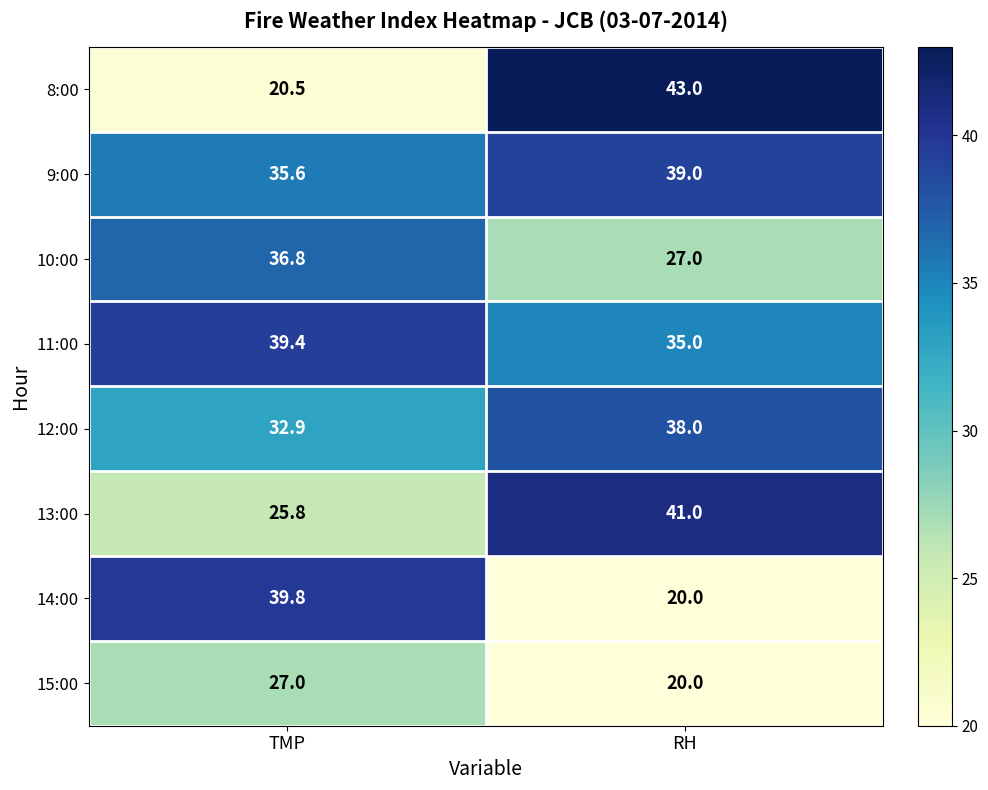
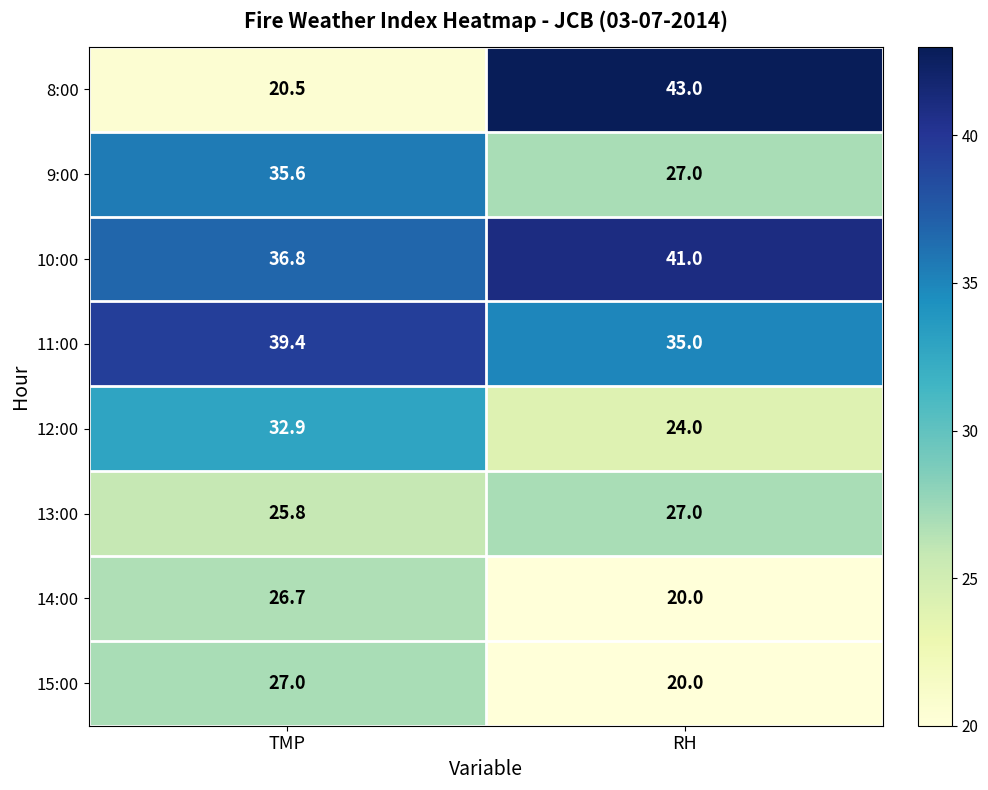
  {
    "8:00": {
      "TMP": 20.5,
      "RH": 43.0
    },
    "9:00": {
      "TMP": 35.6,
-     "RH": 39.0
+     "RH": 27.0
    },
    "10:00": {
      "TMP": 36.8,
-     "RH": 27.0
+     "RH": 41.0
    },
    "11:00": {
      "TMP": 39.4,
      "RH": 35.0
    },
    "12:00": {
      "TMP": 32.9,
-     "RH": 38.0
+     "RH": 24.0
    },
    "13:00": {
      "TMP": 25.8,
-     "RH": 41.0
+     "RH": 27.0
    },
    "14:00": {
-     "TMP": 39.8,
+     "TMP": 26.7,
      "RH": 20.0
    },
    "15:00": {
      "TMP": 27.0,
      "RH": 20.0
    }
  }
